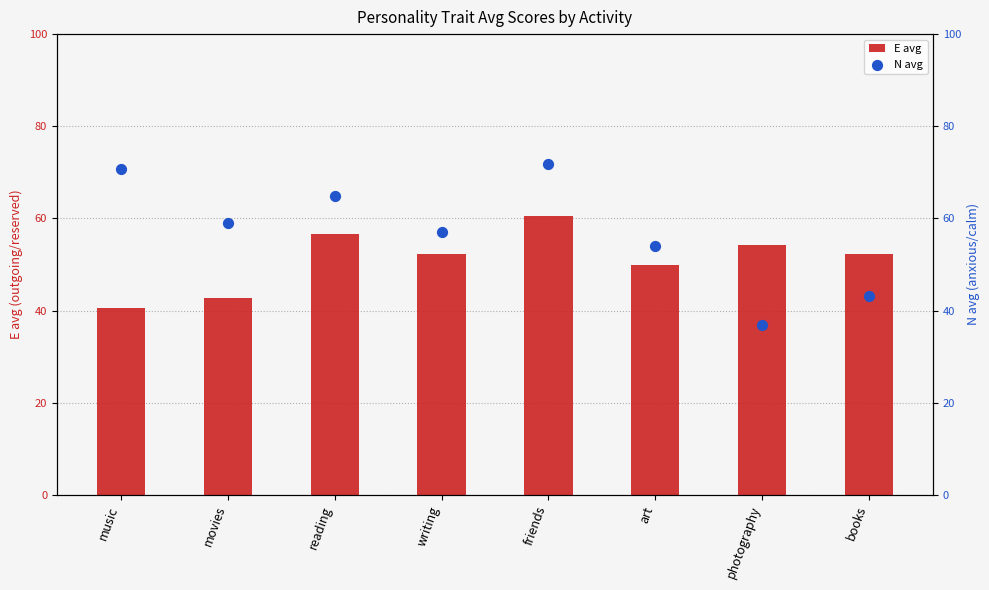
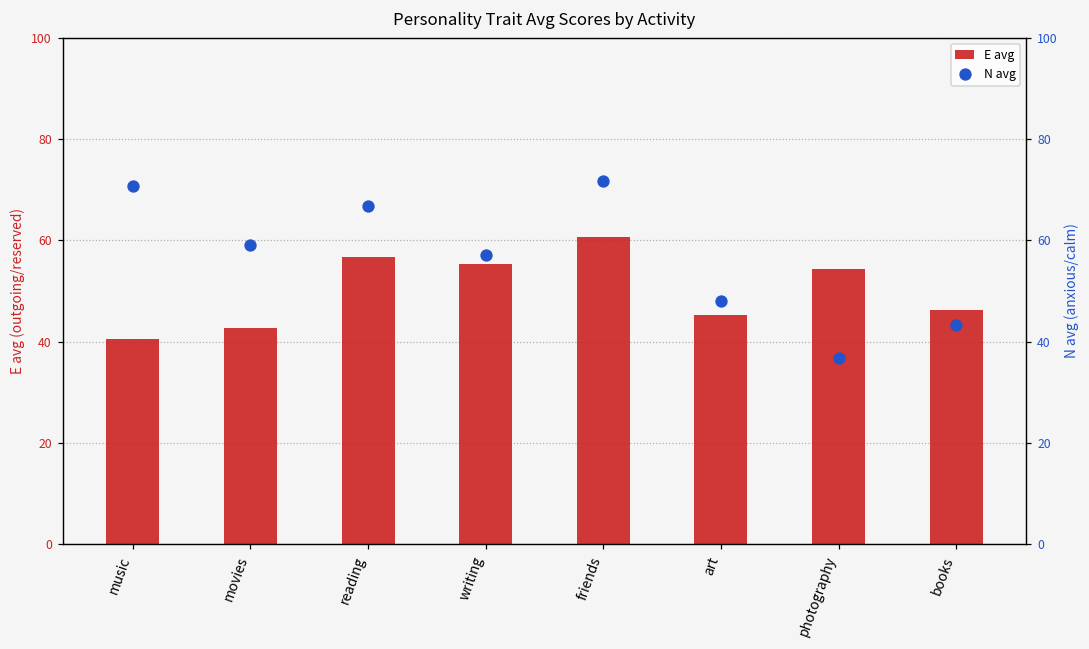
  {
    "E avg": {
      "music": 41,
      "movies": 43,
      "reading": 57,
-     "writing": 52,
+     "writing": 55,
      "friends": 61,
-     "art": 50,
+     "art": 45,
      "photography": 54,
-     "books": 52
+     "books": 46
    },
    "N avg": {
-     "reading": 65,
-     "art": 54
+     "reading": 67,
+     "art": 48
    }
  }
